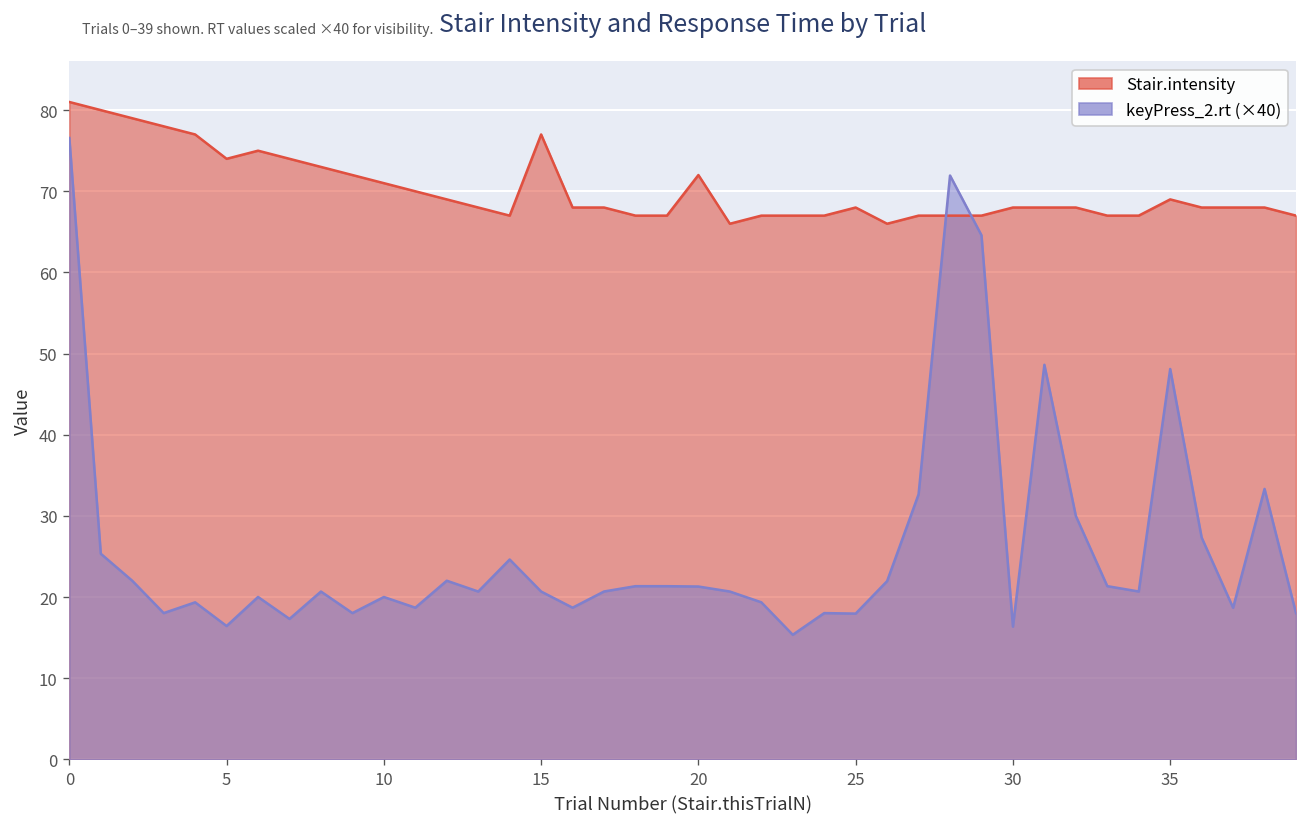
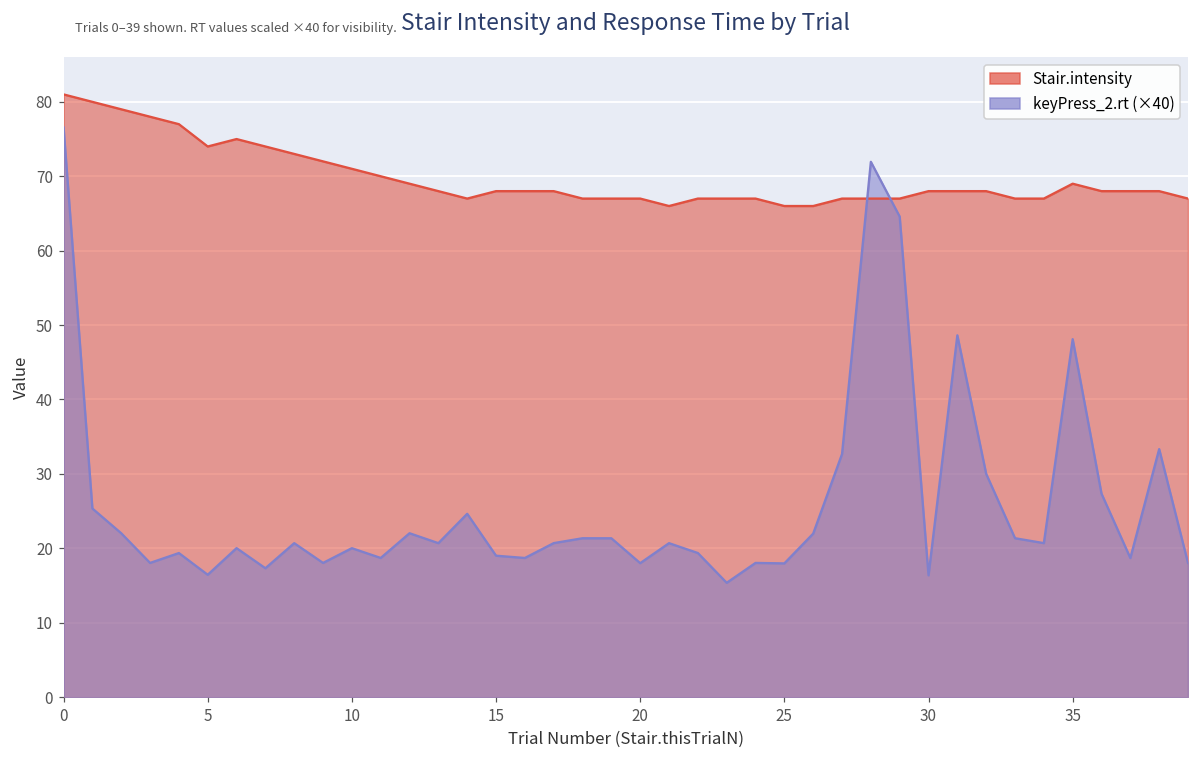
  {
    "Stair.intensity": {
      "0": 81,
      "5": 74,
      "10": 71,
-     "15": 77,
-     "20": 72,
-     "25": 68,
+     "15": 68,
+     "20": 67,
+     "25": 66,
      "30": 68,
      "35": 69
    },
    "keyPress_2.rt (×40)": {
      "0": 77,
      "5": 16,
      "10": 20,
-     "15": 21,
-     "20": 21,
+     "15": 19,
+     "20": 18,
      "25": 18,
      "30": 16,
      "35": 48
    }
  }
